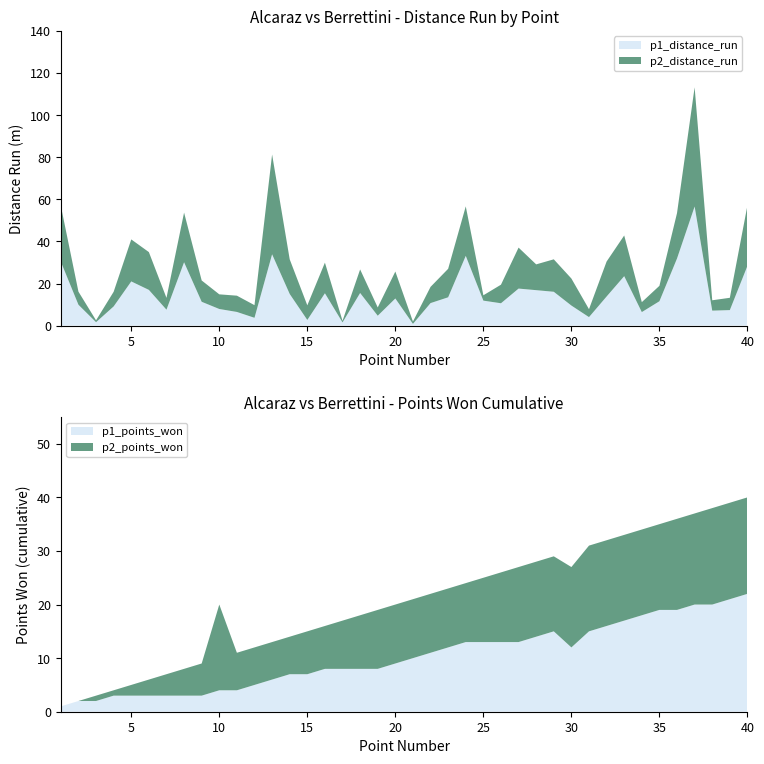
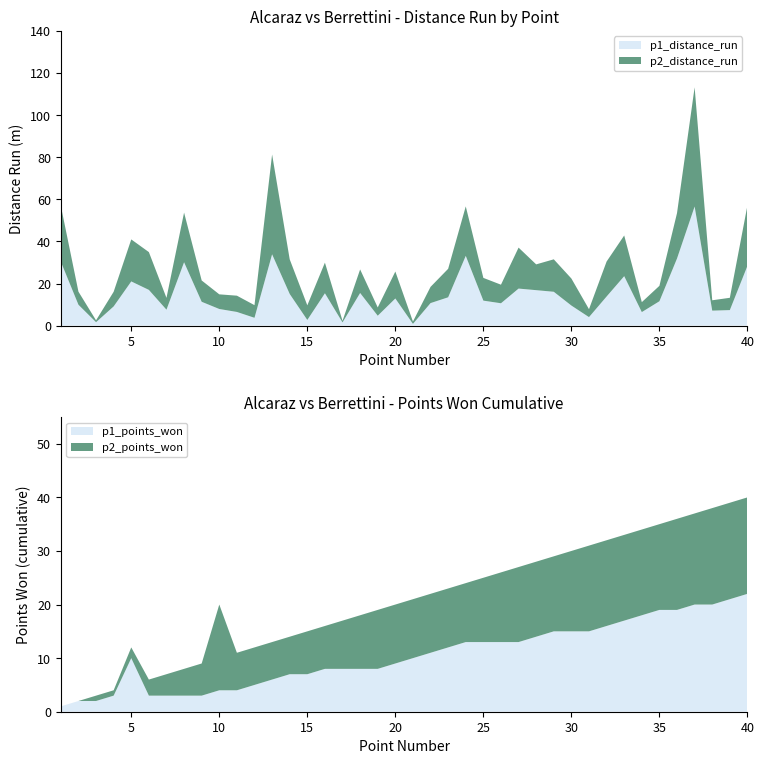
  {
    "Alcaraz vs Berrettini - Distance Run by Point": {
      "p1_distance_run": {
        "5": 21,
        "10": 8,
        "15": 3,
        "20": 13,
        "25": 12,
        "30": 10,
        "35": 12,
        "40": 28
      },
      "p2_distance_run": {
        "5": 20,
        "10": 7,
        "15": 7,
        "20": 13,
-       "25": 3,
+       "25": 11,
        "30": 13,
        "35": 7,
        "40": 29
      }
    },
    "Alcaraz vs Berrettini - Points Won Cumulative": {
      "p1_points_won": {
-       "5": 3,
+       "5": 10,
        "10": 4,
        "15": 7,
        "20": 9,
        "25": 13,
-       "30": 12,
+       "30": 15,
        "35": 19,
        "40": 22
      }
    }
  }
